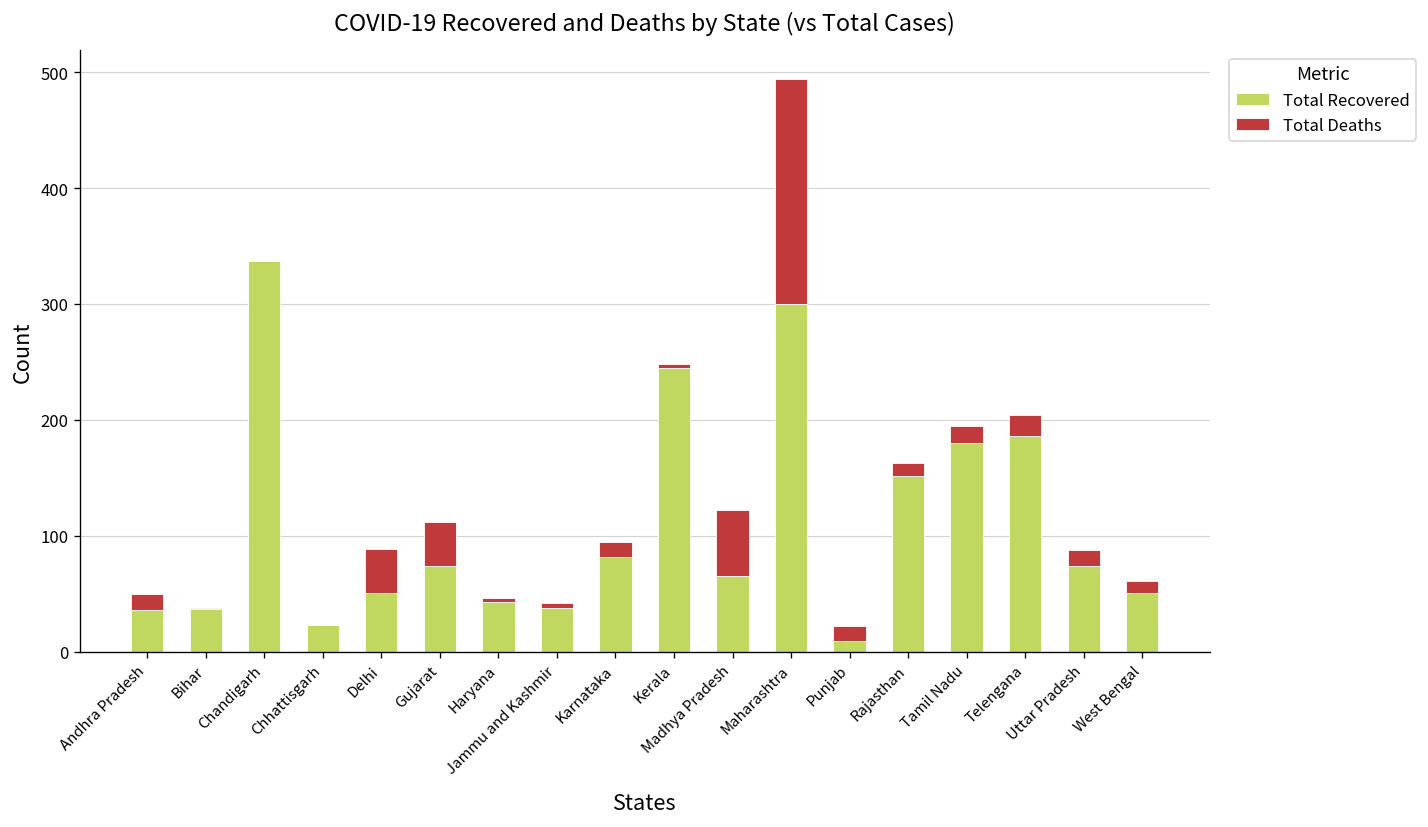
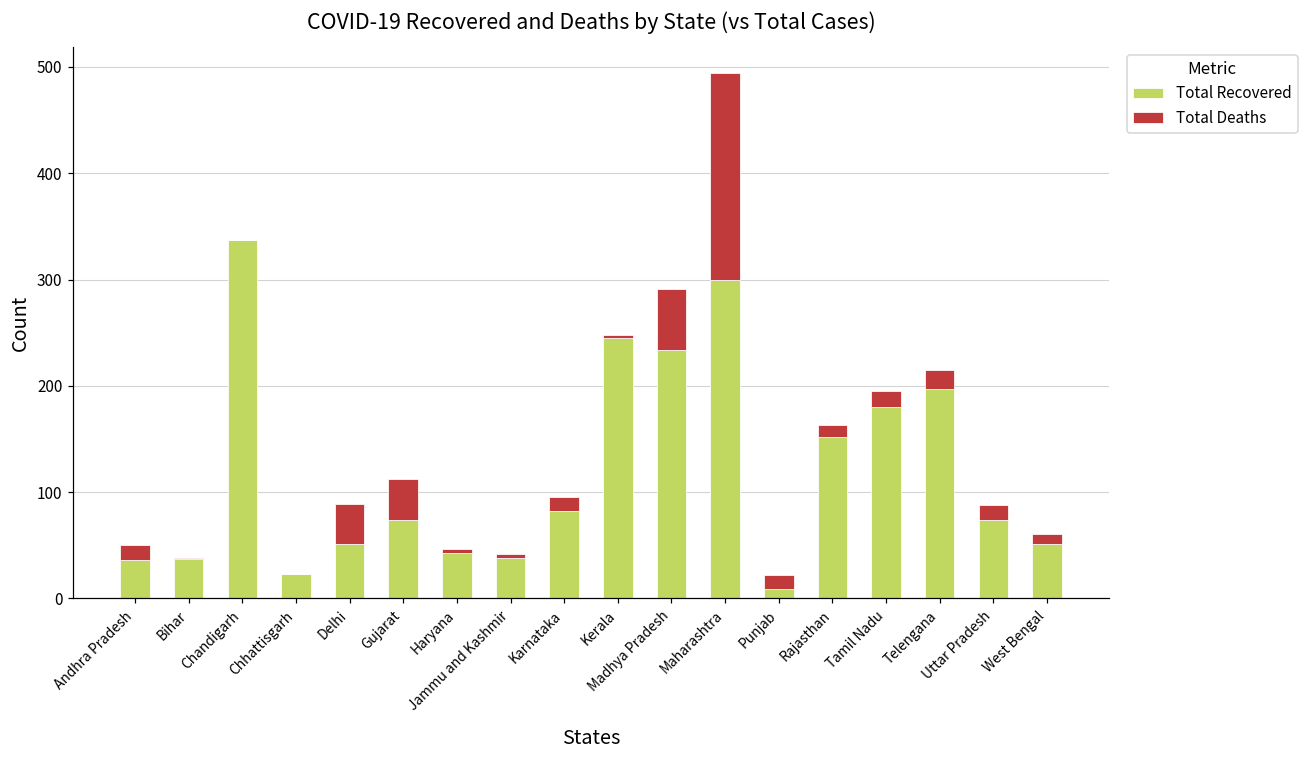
  {
    "Total Recovered": {
      "Andhra Pradesh": 40,
      "Bihar": 40,
      "Chandigarh": 340,
      "Chhattisgarh": 20,
      "Delhi": 50,
      "Gujarat": 70,
      "Haryana": 40,
      "Jammu and Kashmir": 40,
      "Karnataka": 80,
      "Kerala": 250,
-     "Madhya Pradesh": 70,
+     "Madhya Pradesh": 230,
      "Maharashtra": 300,
      "Punjab": 10,
      "Rajasthan": 150,
      "Tamil Nadu": 180,
-     "Telengana": 190,
+     "Telengana": 200,
      "Uttar Pradesh": 70,
      "West Bengal": 50
    },
    "Total Deaths": {
      "Andhra Pradesh": 10,
      "Chandigarh": 0,
      "Chhattisgarh": 0,
      "Delhi": 40,
      "Gujarat": 40,
      "Haryana": 0,
      "Jammu and Kashmir": 0,
      "Karnataka": 10,
      "Kerala": 0,
      "Madhya Pradesh": 60,
      "Maharashtra": 190,
      "Punjab": 10,
      "Rajasthan": 10,
      "Tamil Nadu": 20,
      "Telengana": 20,
      "Uttar Pradesh": 10,
      "West Bengal": 10
    }
  }
